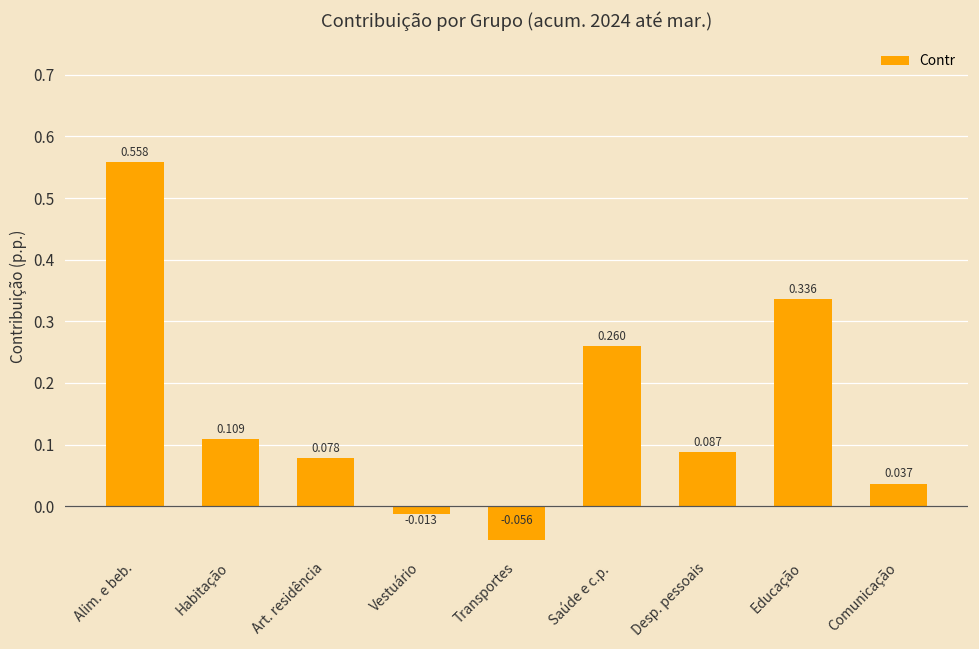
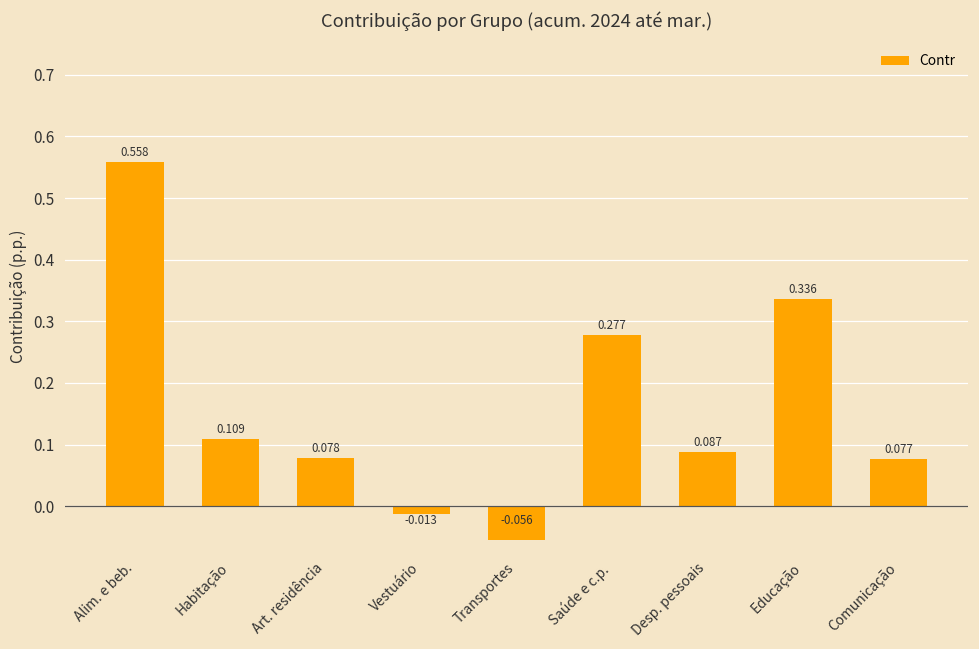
  {
    "Alim. e beb.": 0.558,
    "Habitação": 0.109,
    "Art. residência": 0.078,
    "Vestuário": -0.013,
    "Transportes": -0.056,
-   "Saúde e c.p.": 0.260,
+   "Saúde e c.p.": 0.277,
    "Desp. pessoais": 0.087,
    "Educação": 0.336,
-   "Comunicação": 0.037
+   "Comunicação": 0.077
  }
